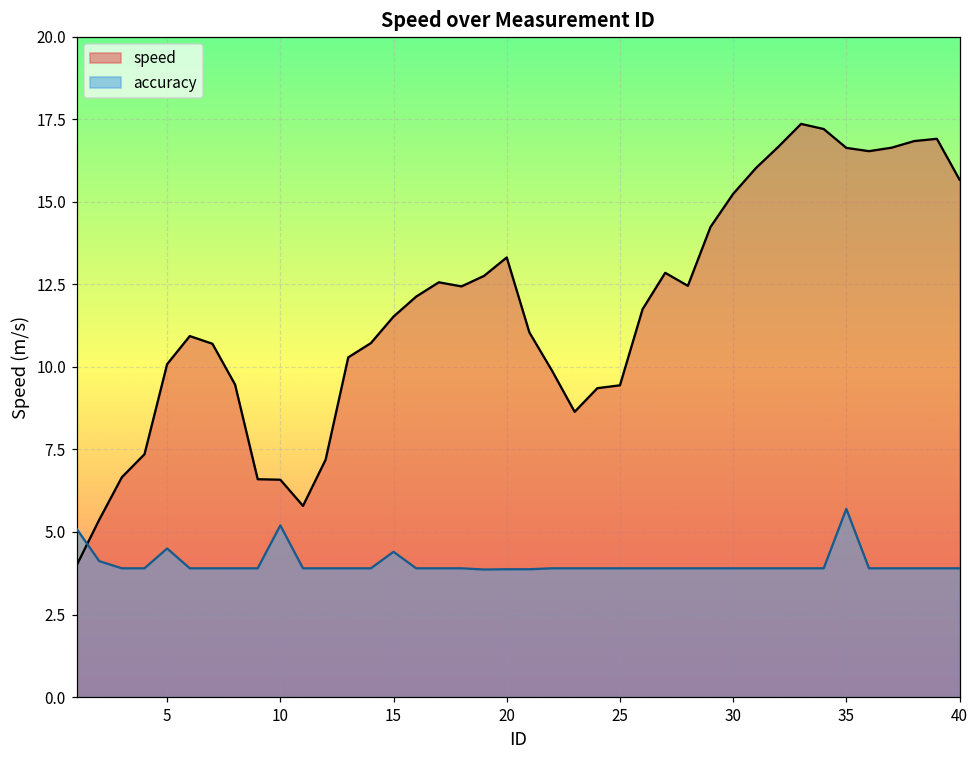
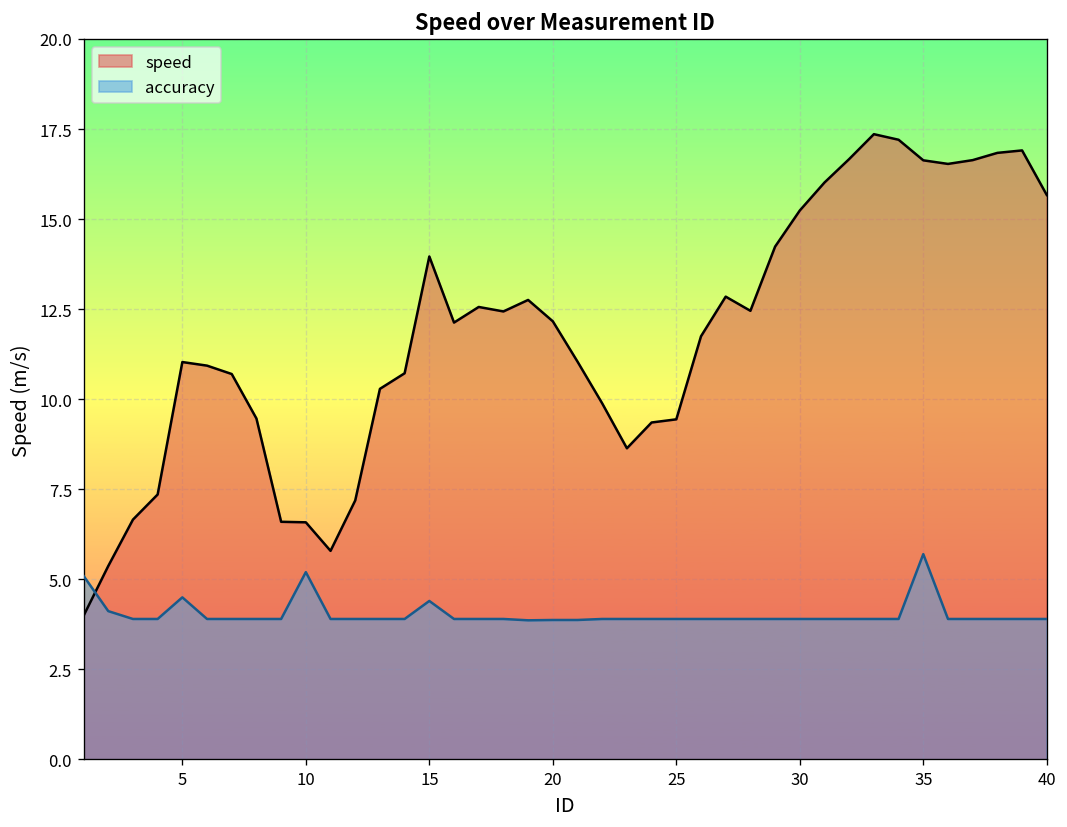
  {
    "speed": {
-     "5": 10.1,
+     "5": 11.0,
      "10": 6.6,
-     "15": 11.5,
-     "20": 13.3,
+     "15": 14.0,
+     "20": 12.2,
      "25": 9.4,
      "30": 15.2,
      "35": 16.6,
      "40": 15.7
    },
    "accuracy": {
      "5": 4.5,
      "10": 5.2,
      "15": 4.4,
      "20": 3.9,
      "25": 3.9,
      "30": 3.9,
      "35": 5.7,
      "40": 3.9
    }
  }
